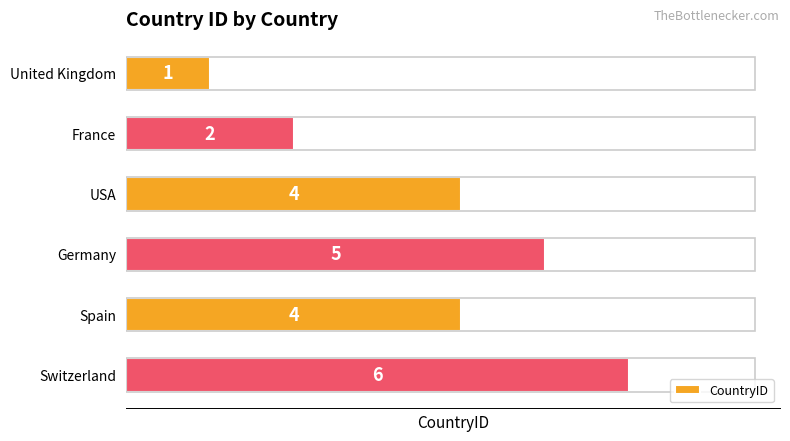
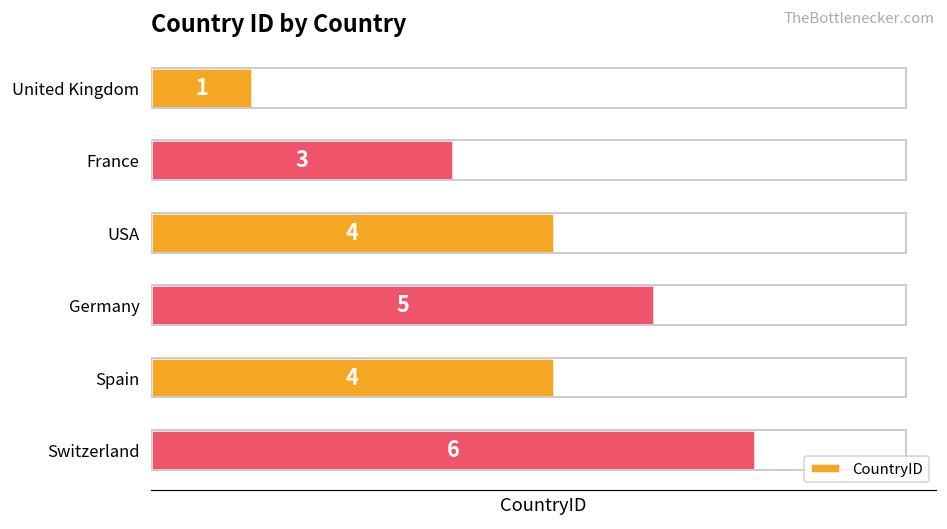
  {
    "United Kingdom": 1,
-   "France": 2,
+   "France": 3,
    "USA": 4,
    "Germany": 5,
    "Spain": 4,
    "Switzerland": 6
  }
